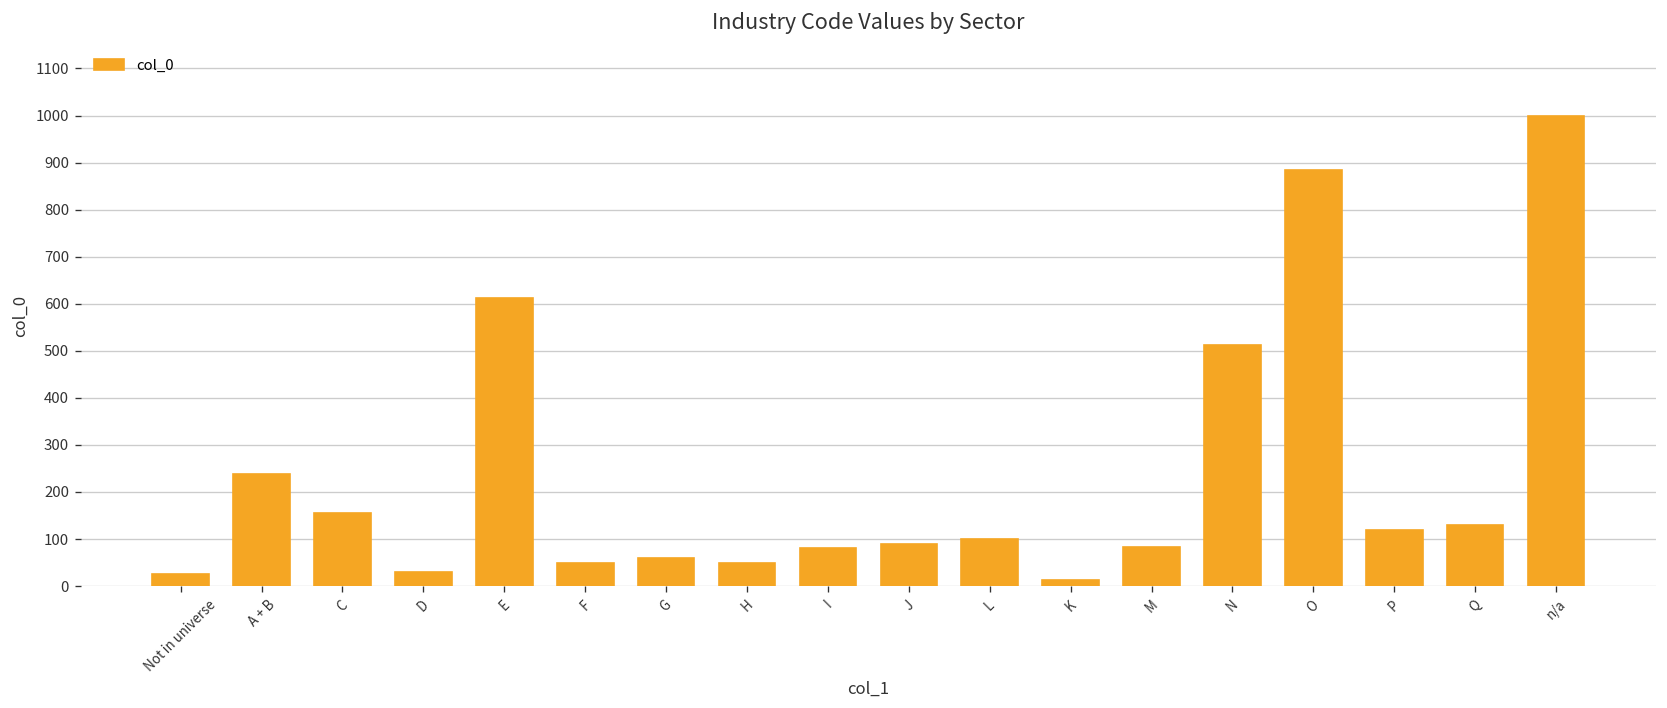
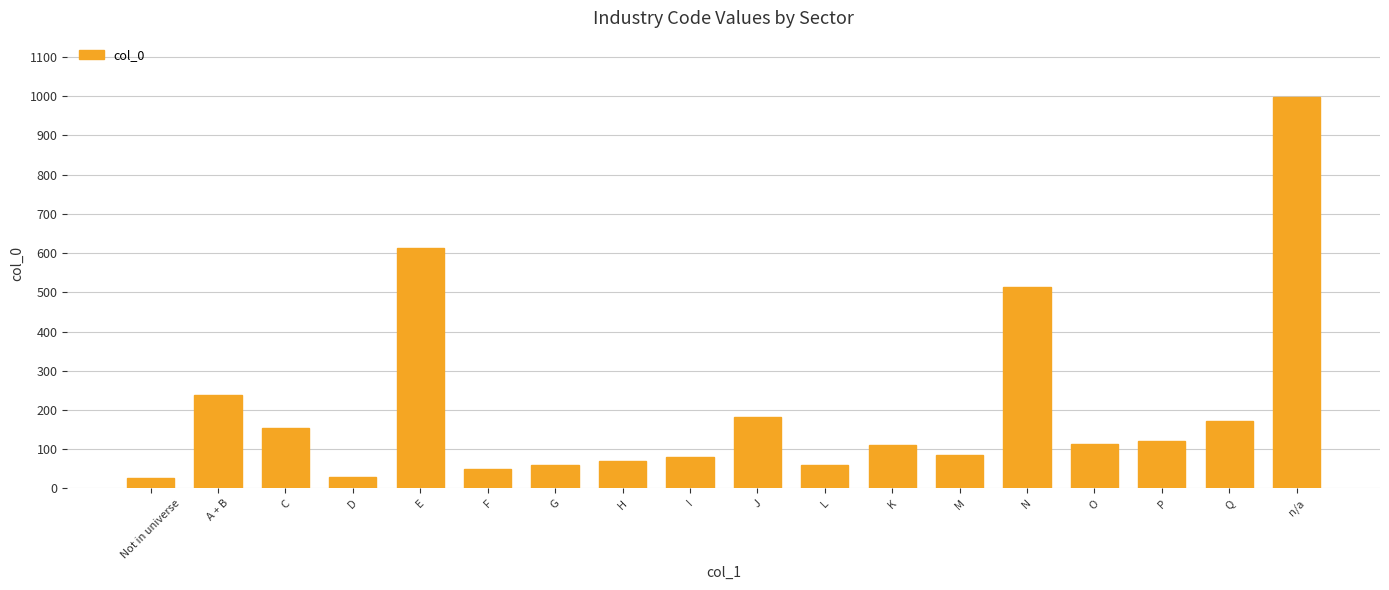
  {
    "Not in universe": 30,
    "A + B": 240,
    "C": 160,
    "D": 30,
    "E": 610,
    "F": 50,
    "G": 60,
-   "H": 50,
+   "H": 70,
    "I": 80,
-   "J": 90,
-   "L": 100,
-   "K": 10,
+   "J": 180,
+   "L": 60,
+   "K": 110,
    "M": 80,
    "N": 510,
-   "O": 890,
+   "O": 110,
    "P": 120,
-   "Q": 130,
+   "Q": 170,
    "n/a": 1000
  }
